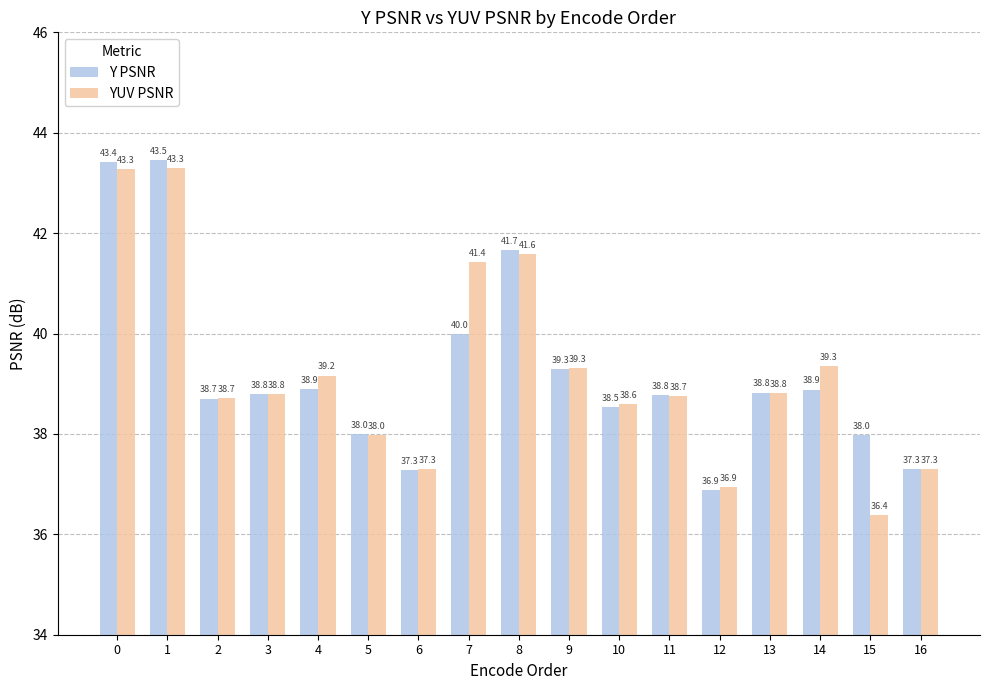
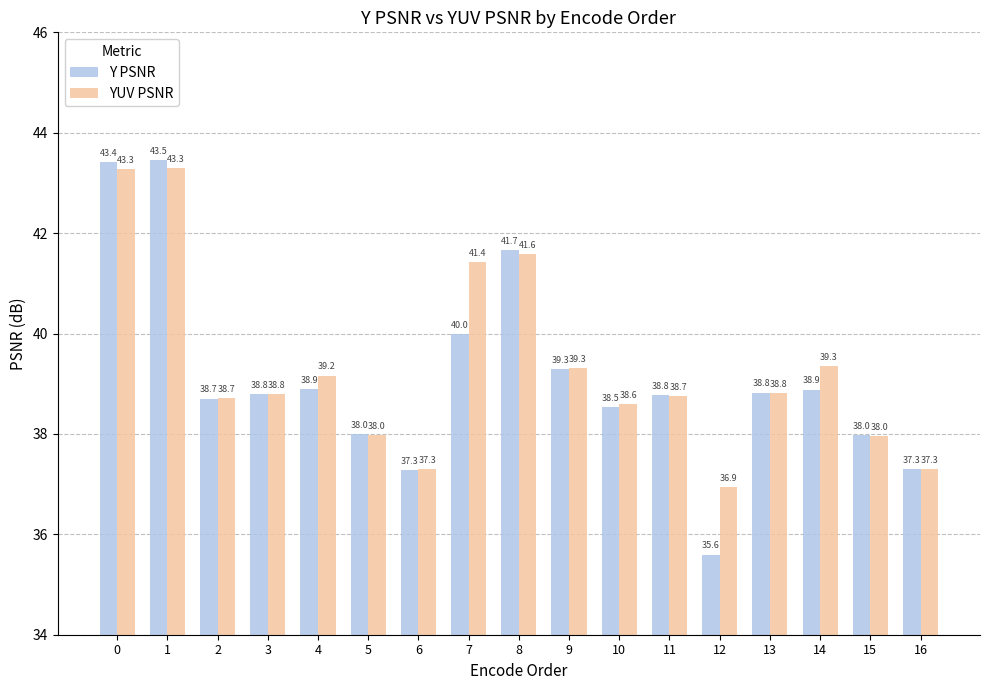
  {
    "Y PSNR": {
      "0": 43.4,
      "1": 43.5,
      "2": 38.7,
      "3": 38.8,
      "4": 38.9,
      "5": 38.0,
      "6": 37.3,
      "7": 40.0,
      "8": 41.7,
      "9": 39.3,
      "10": 38.5,
      "11": 38.8,
-     "12": 36.9,
+     "12": 35.6,
      "13": 38.8,
      "14": 38.9,
      "15": 38.0,
      "16": 37.3
    },
    "YUV PSNR": {
      "0": 43.3,
      "1": 43.3,
      "2": 38.7,
      "3": 38.8,
      "4": 39.2,
      "5": 38.0,
      "6": 37.3,
      "7": 41.4,
      "8": 41.6,
      "9": 39.3,
      "10": 38.6,
      "11": 38.7,
      "12": 36.9,
      "13": 38.8,
      "14": 39.3,
-     "15": 36.4,
+     "15": 38.0,
      "16": 37.3
    }
  }
